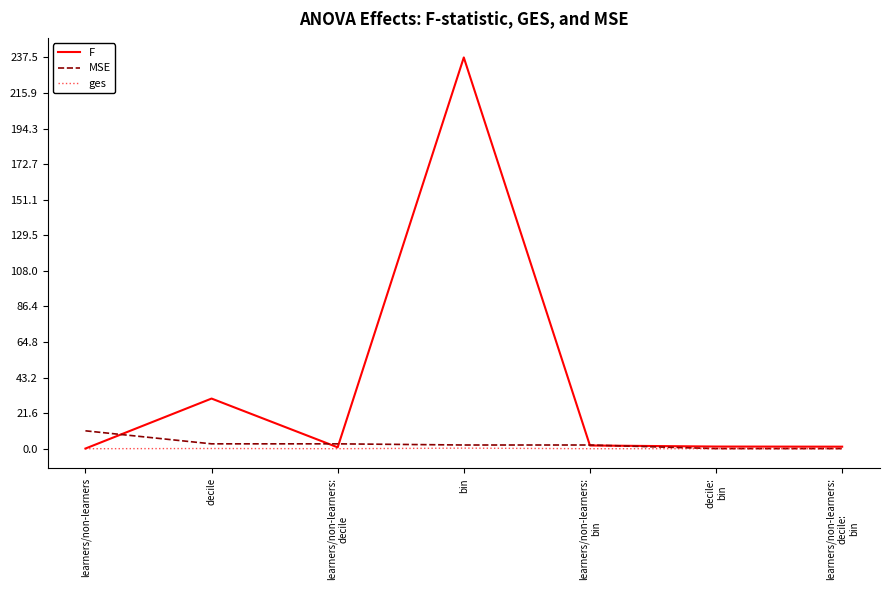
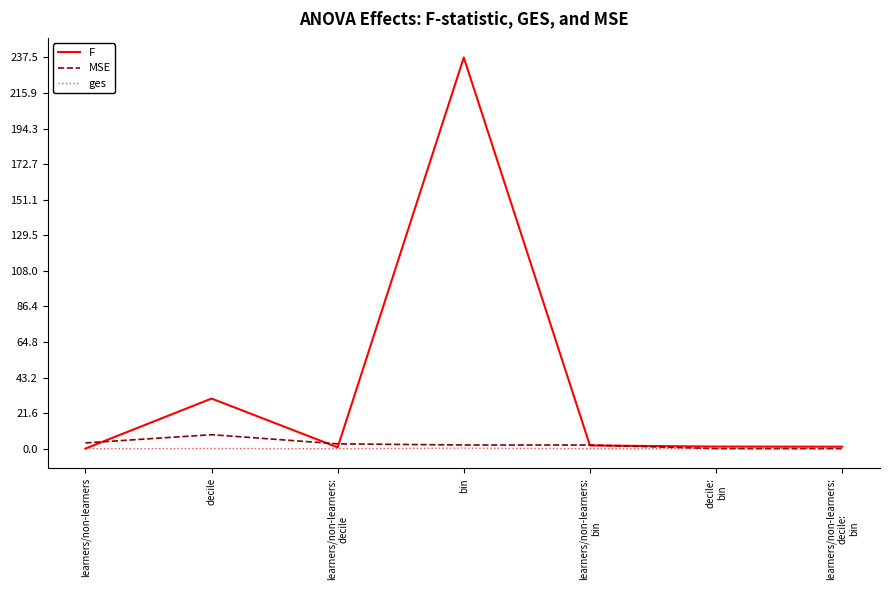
  {
    "MSE": {
-     "learners/non-learners": 11,
-     "decile": 3,
+     "learners/non-learners": 4,
+     "decile": 9,
      "learners/non-learners: decile": 3,
      "bin": 2
    }
  }
